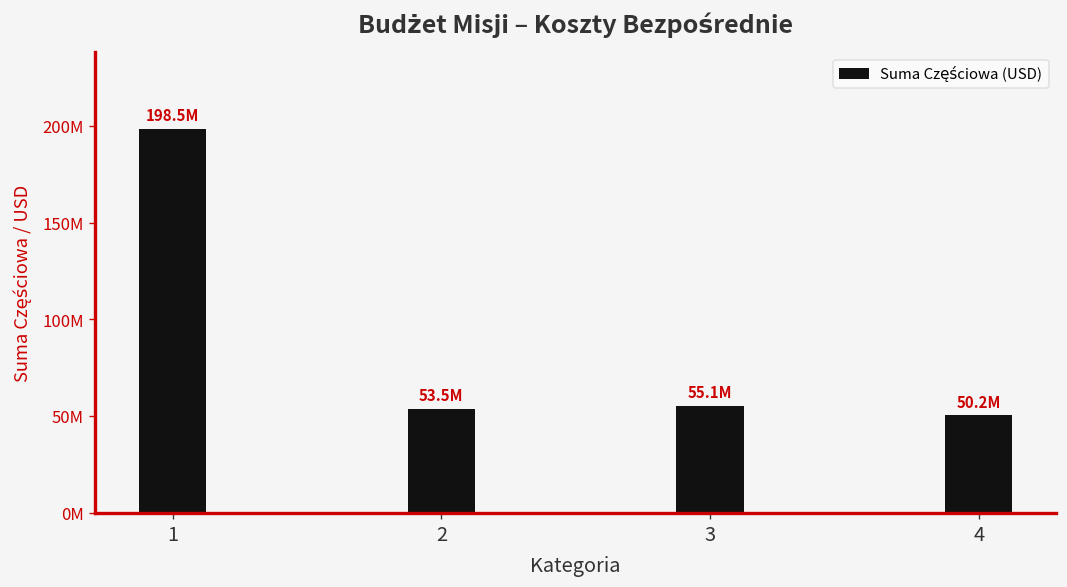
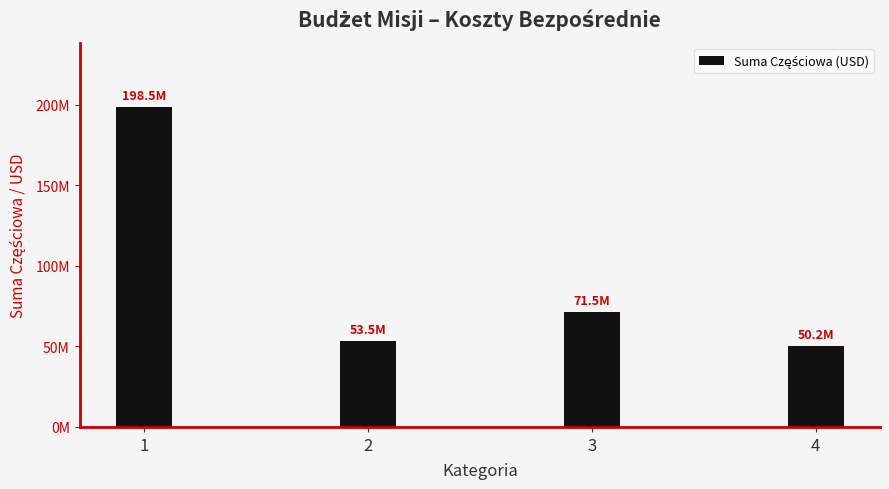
  {
    "1": "198.5M",
    "2": "53.5M",
-   "3": "55.1M",
+   "3": "71.5M",
    "4": "50.2M"
  }
